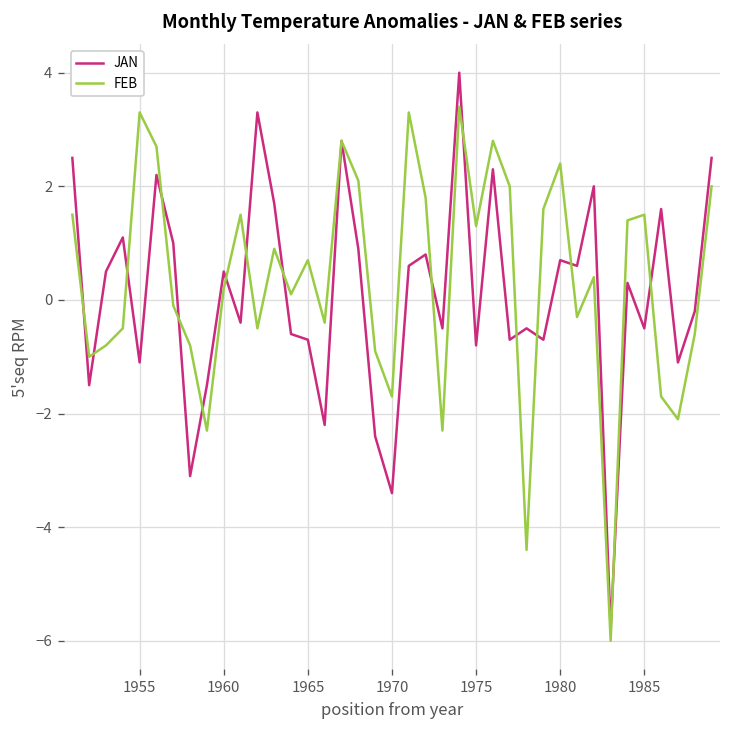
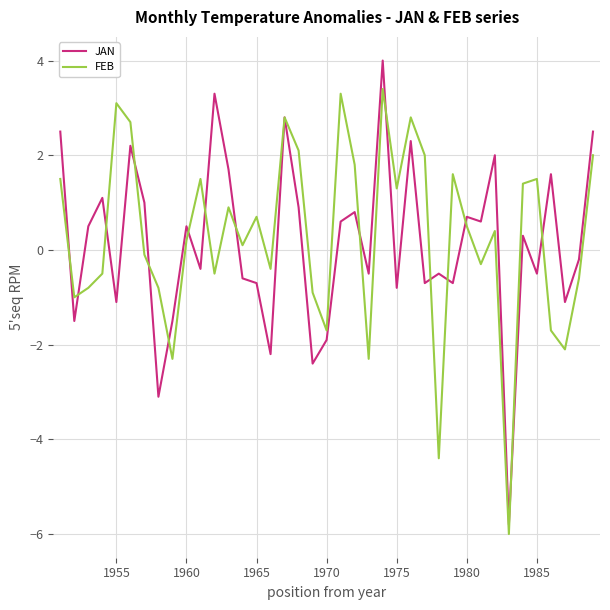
  {
    "JAN": {
      "1955": -1.1,
      "1960": 0.5,
      "1965": -0.7,
-     "1970": -3.4,
+     "1970": -1.9,
      "1975": -0.8,
      "1980": 0.7,
      "1985": -0.5
    },
    "FEB": {
-     "1955": 3.3,
+     "1955": 3.1,
      "1960": 0.2,
      "1965": 0.7,
      "1970": -1.7,
      "1975": 1.3,
-     "1980": 2.4,
+     "1980": 0.5,
      "1985": 1.5
    }
  }
